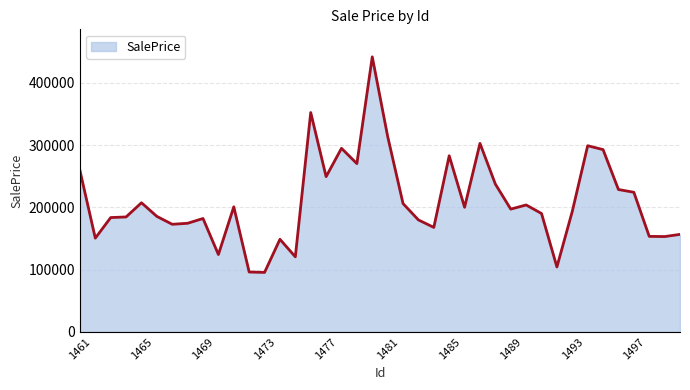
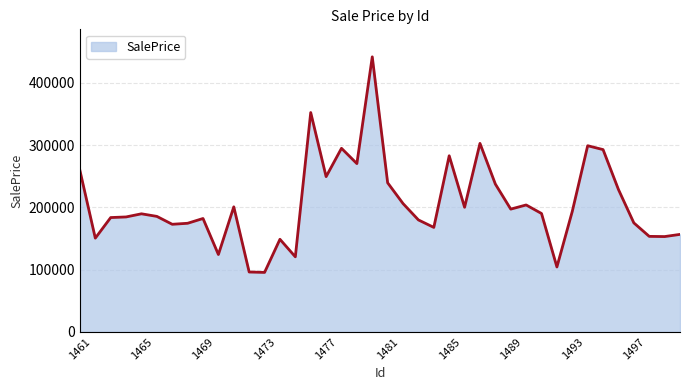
  {
    "1461": 260000,
-   "1465": 210000,
+   "1465": 190000,
    "1469": 180000,
    "1473": 100000,
    "1477": 250000,
-   "1481": 310000,
+   "1481": 240000,
    "1485": 280000,
    "1489": 200000,
    "1493": 190000,
-   "1497": 220000
+   "1497": 180000
  }
